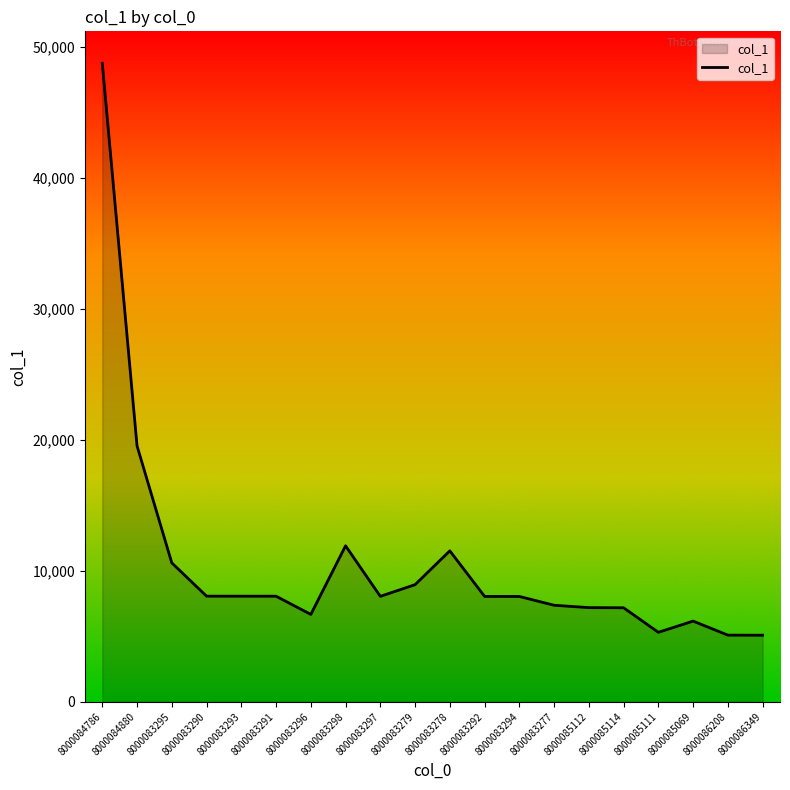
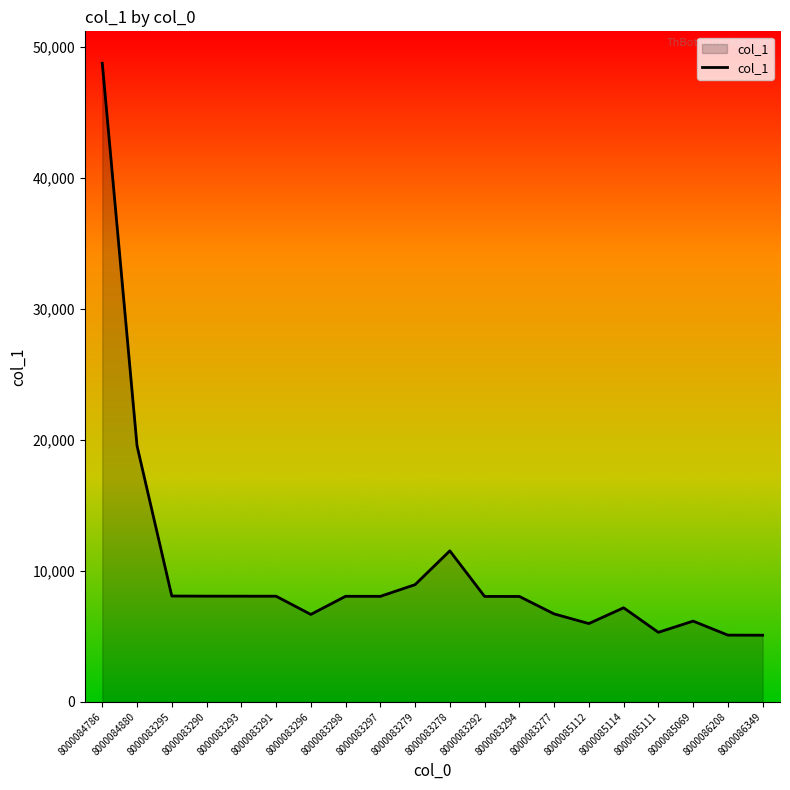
  {
    "8000084786": "48,700",
    "8000084880": "19,500",
-   "8000083295": "10,600",
+   "8000083295": "8,100",
    "8000083290": "8,100",
    "8000083293": "8,100",
    "8000083291": "8,100",
    "8000083296": "6,700",
-   "8000083298": "11,900",
+   "8000083298": "8,100",
    "8000083297": "8,000",
    "8000083279": "8,900",
    "8000083278": "11,500",
    "8000083292": "8,000",
    "8000083294": "8,000",
-   "8000083277": "7,400",
-   "8000085112": "7,200",
+   "8000083277": "6,700",
+   "8000085112": "6,000",
    "8000085114": "7,200",
    "8000085111": "5,300",
    "8000085069": "6,200",
    "8000086208": "5,100",
    "8000086349": "5,100"
  }
